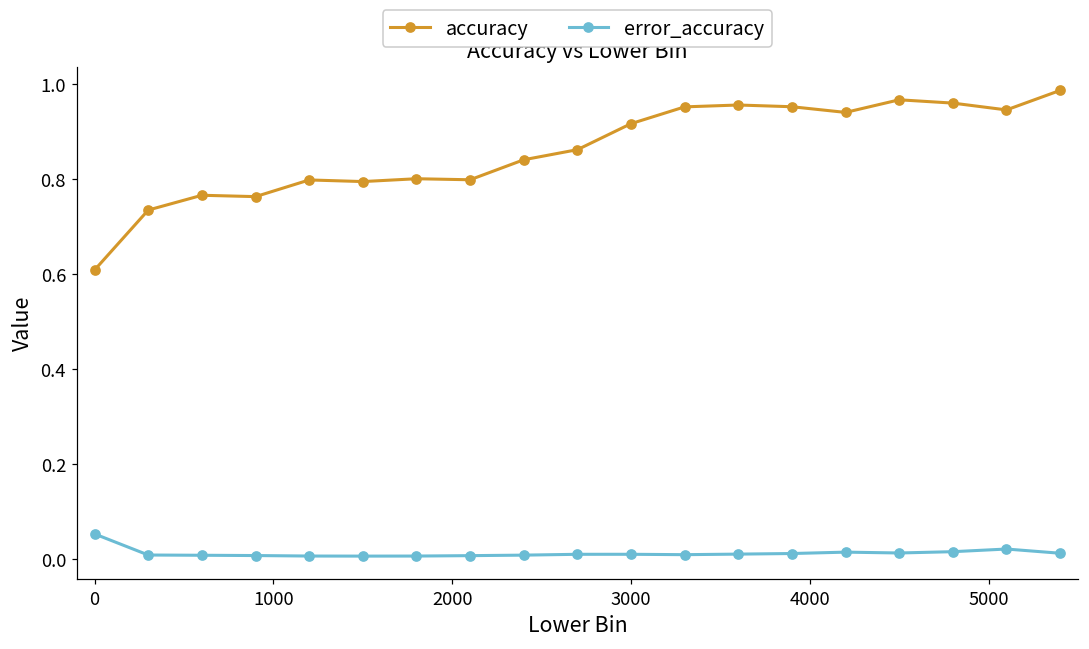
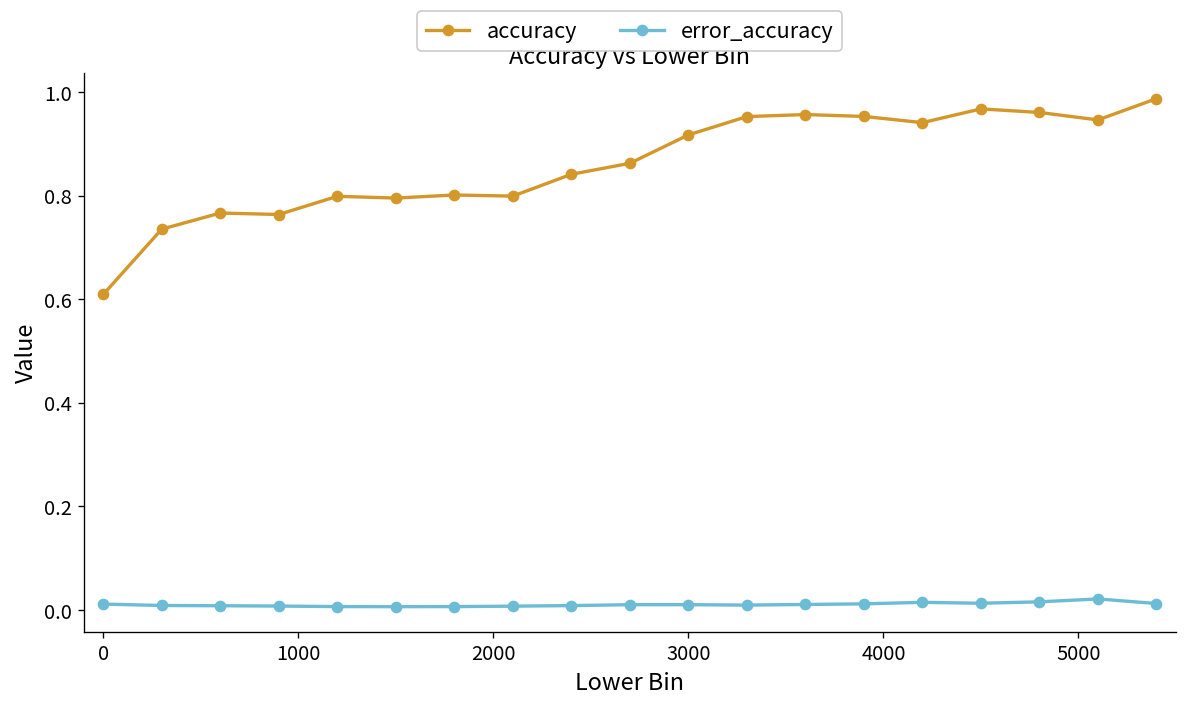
  {
    "accuracy": {
      "0": 0.61,
      "3000": 0.92
    },
    "error_accuracy": {
-     "0": 0.05,
+     "0": 0.01,
      "3000": 0.01
    }
  }
